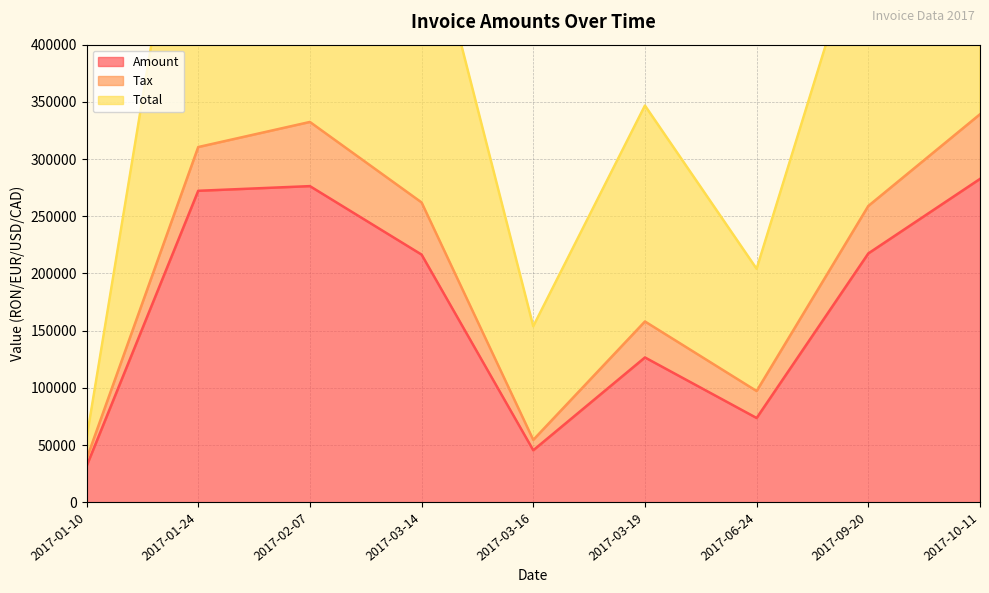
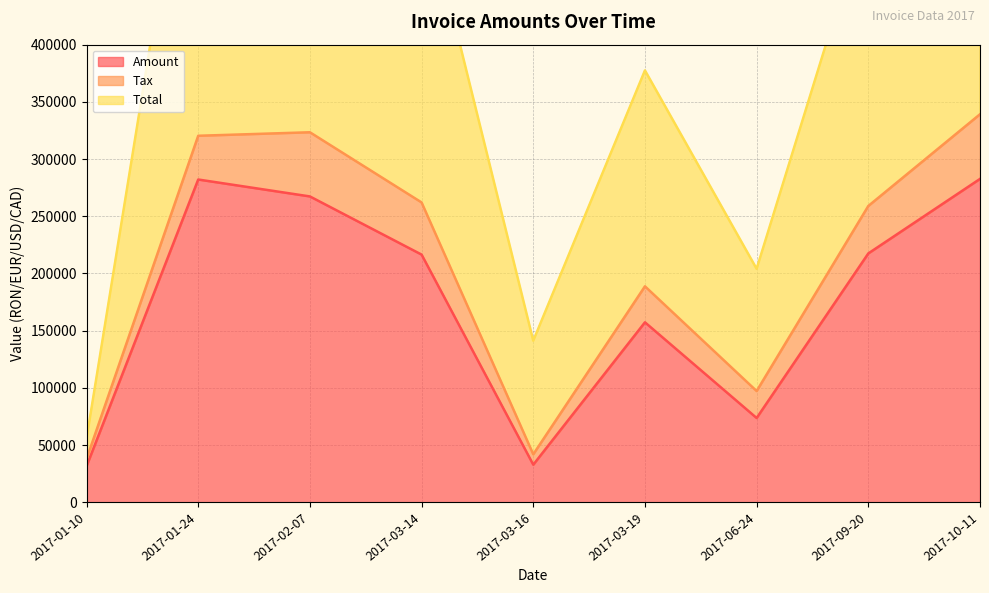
  {
    "Amount": {
      "2017-01-10": 31000,
-     "2017-01-24": 272000,
-     "2017-02-07": 276000,
+     "2017-01-24": 282000,
+     "2017-02-07": 267000,
      "2017-03-14": 216000,
-     "2017-03-16": 45000,
-     "2017-03-19": 127000,
+     "2017-03-16": 33000,
+     "2017-03-19": 157000,
      "2017-06-24": 74000,
      "2017-09-20": 218000,
      "2017-10-11": 283000
    },
    "Tax": {
      "2017-01-10": 6000,
      "2017-01-24": 38000,
      "2017-02-07": 56000,
      "2017-03-14": 46000,
      "2017-03-16": 9000,
      "2017-03-19": 31000,
      "2017-06-24": 24000,
      "2017-09-20": 41000,
      "2017-10-11": 57000
    },
    "Total": {
      "2017-01-10": 18000,
      "2017-03-16": 99000,
      "2017-03-19": 189000,
      "2017-06-24": 107000
    }
  }
